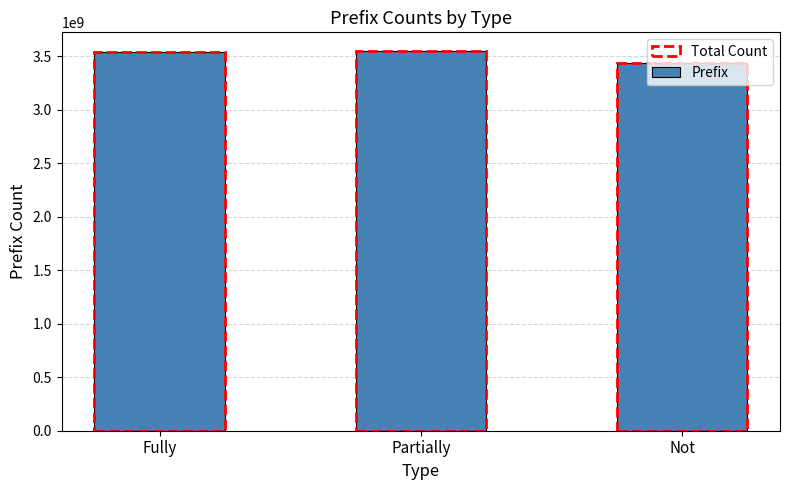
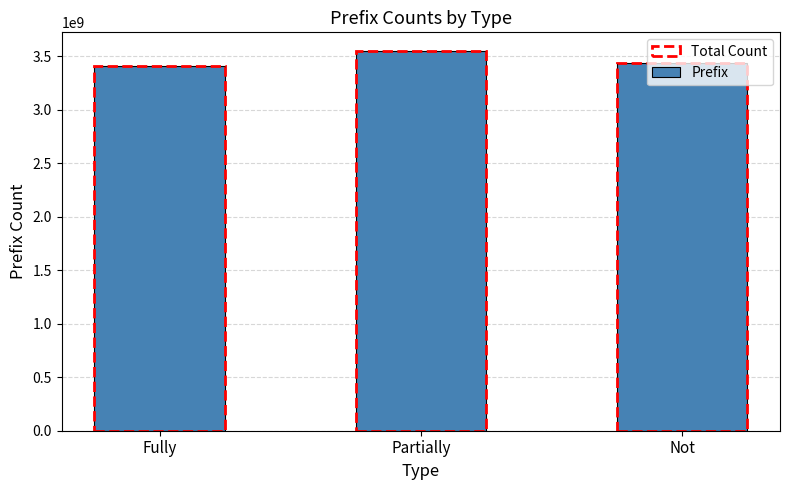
  {
-   "Fully": 3540000000,
+   "Fully": 3410000000,
    "Partially": 3540000000
  }
